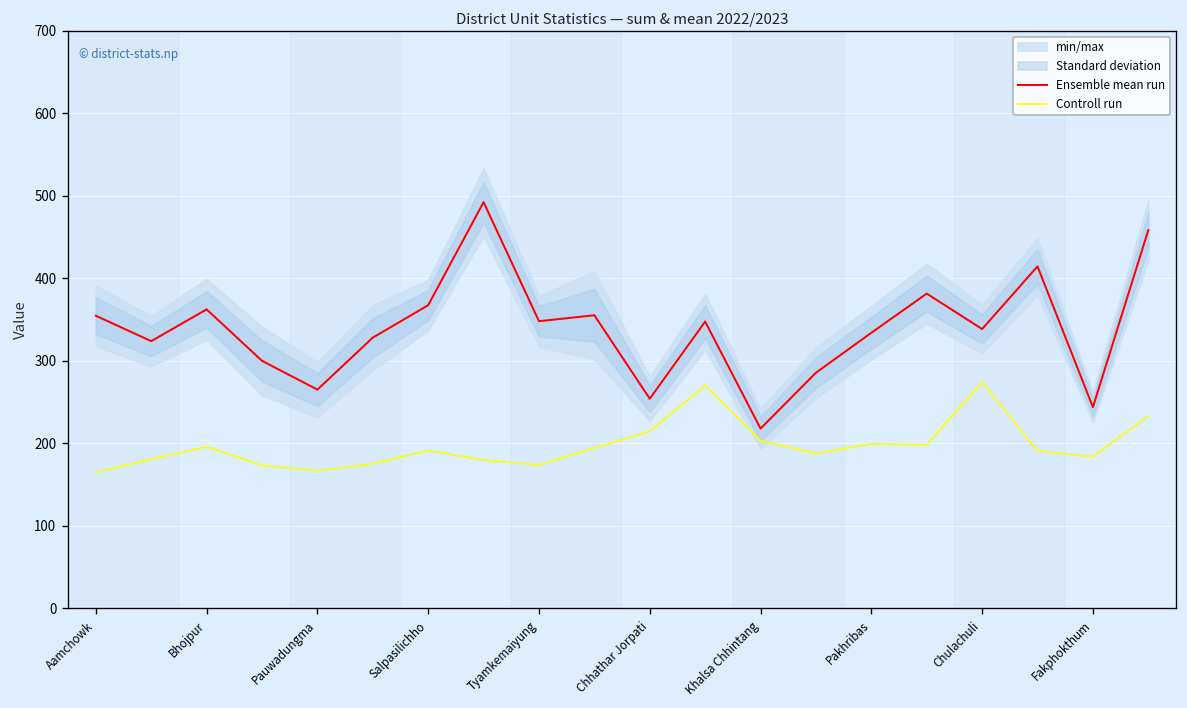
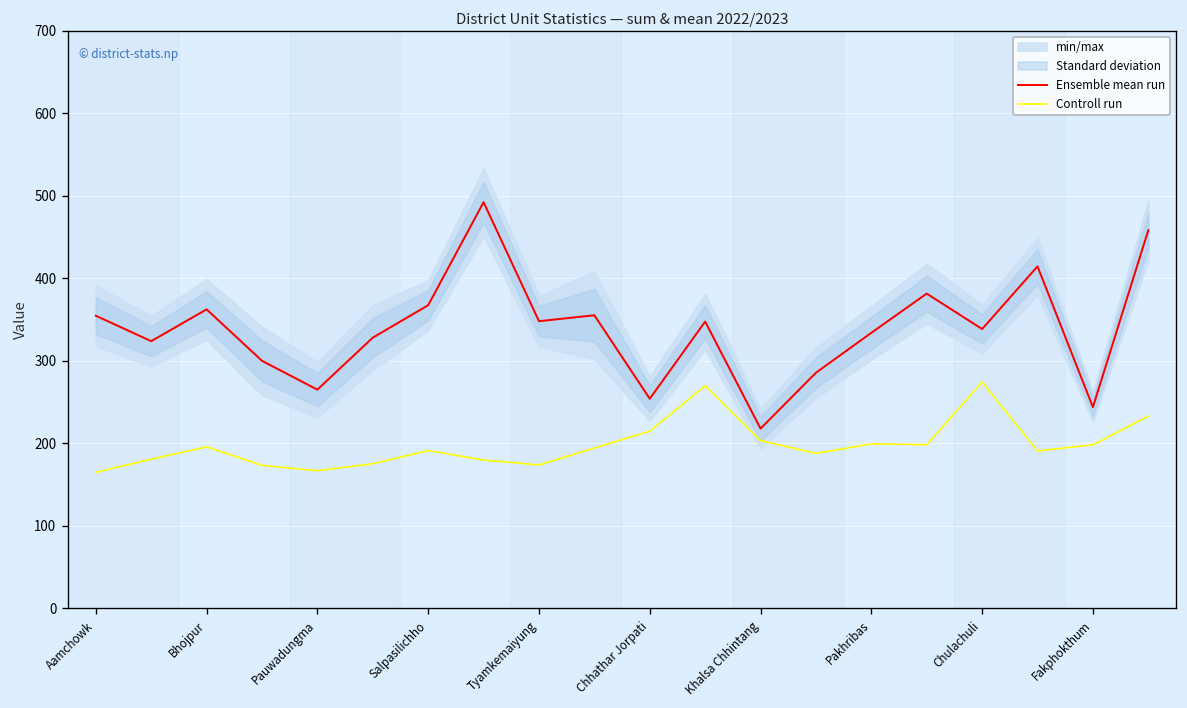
  {
    "Ensemble mean run": {
      "Aamchowk": 350,
      "Bhojpur": 360,
      "Pauwadungma": 260,
      "Salpasilichho": 370,
      "Tyamkemaiyung": 350,
      "Chhathar Jorpati": 250,
      "Khalsa Chhintang": 220,
      "Pakhribas": 330,
      "Chulachuli": 340,
      "Fakphokthum": 240
    },
    "Controll run": {
      "Aamchowk": 160,
      "Bhojpur": 200,
      "Pauwadungma": 170,
      "Salpasilichho": 190,
      "Tyamkemaiyung": 170,
      "Chhathar Jorpati": 210,
      "Khalsa Chhintang": 200,
      "Pakhribas": 200,
      "Chulachuli": 270,
-     "Fakphokthum": 180
+     "Fakphokthum": 200
    }
  }
